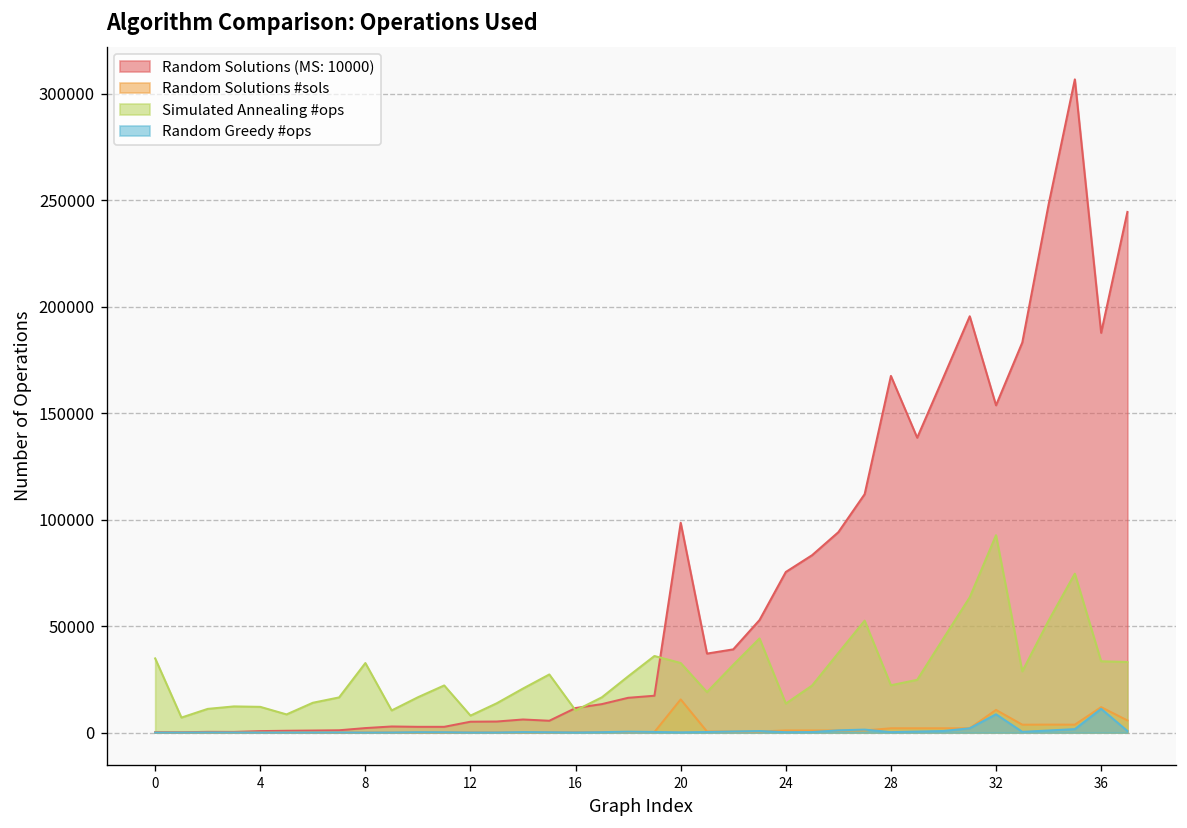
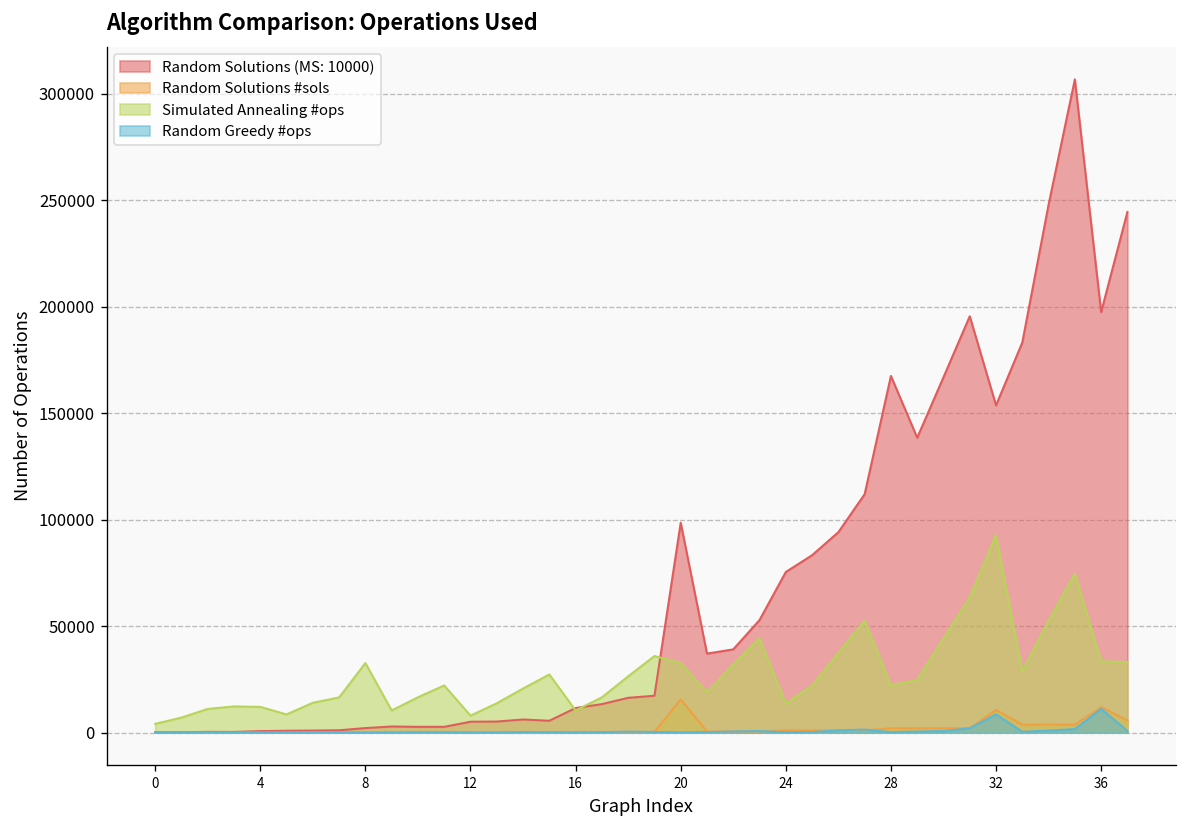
  {
    "Random Solutions (MS: 10000)": {
      "8": 2000,
      "12": 5000,
      "20": 99000,
      "24": 75000,
      "28": 168000,
      "32": 154000,
-     "36": 188000
+     "36": 197000
    },
    "Random Solutions #sols": {
      "20": 16000,
      "28": 2000,
      "32": 11000
    },
    "Simulated Annealing #ops": {
-     "0": 35000,
+     "0": 4000,
      "4": 12000,
      "8": 33000,
      "12": 8000,
      "20": 33000,
      "24": 14000,
      "28": 22000,
      "32": 93000,
      "36": 34000
    },
    "Random Greedy #ops": {
      "20": 0,
      "28": 0,
      "32": 9000
    }
  }
